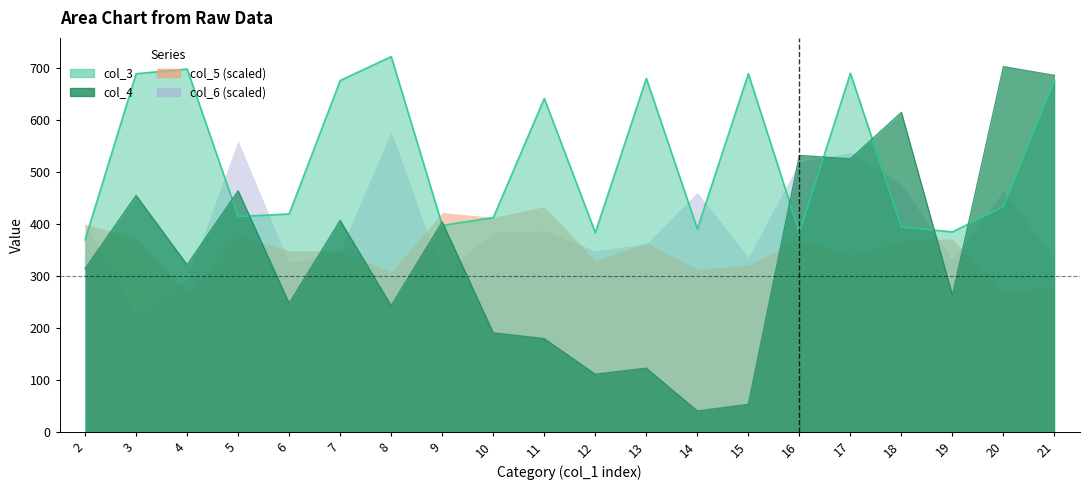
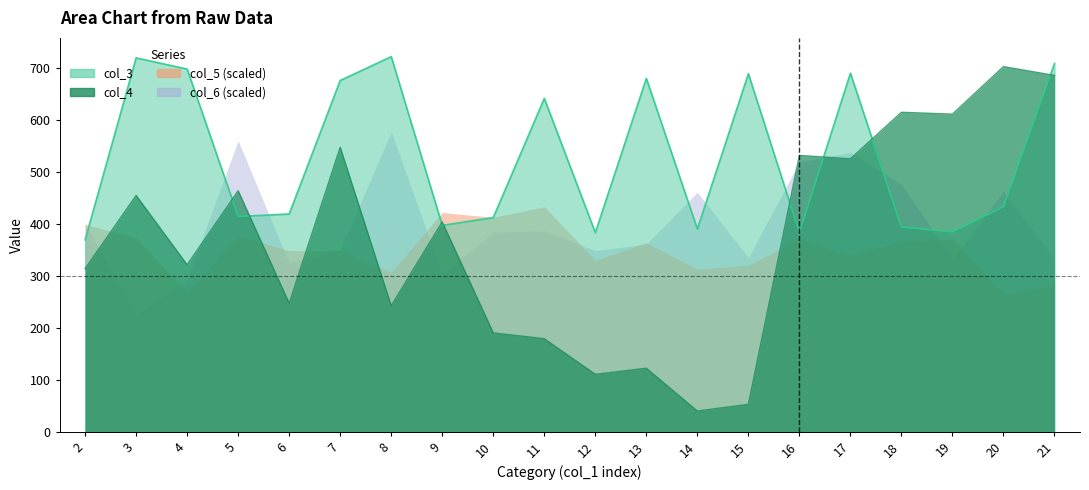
  {
    "col_3": {
      "2": 370,
-     "3": 690,
+     "3": 720,
      "4": 700,
      "5": 410,
      "6": 420,
      "7": 680,
      "8": 720,
      "9": 400,
      "11": 640,
      "12": 380,
      "13": 680,
      "14": 390,
      "15": 690,
      "16": 380,
      "17": 690,
      "18": 390,
      "19": 380,
      "20": 430,
-     "21": 680
+     "21": 710
    },
    "col_4": {
      "2": 310,
      "3": 450,
      "4": 320,
      "5": 460,
      "6": 250,
-     "7": 410,
+     "7": 550,
      "8": 240,
      "9": 400,
      "10": 190,
      "11": 180,
      "12": 110,
      "13": 120,
      "14": 40,
      "15": 50,
      "16": 530,
      "17": 520,
      "18": 610,
-     "19": 260,
+     "19": 610,
      "20": 700,
      "21": 690
    }
  }
